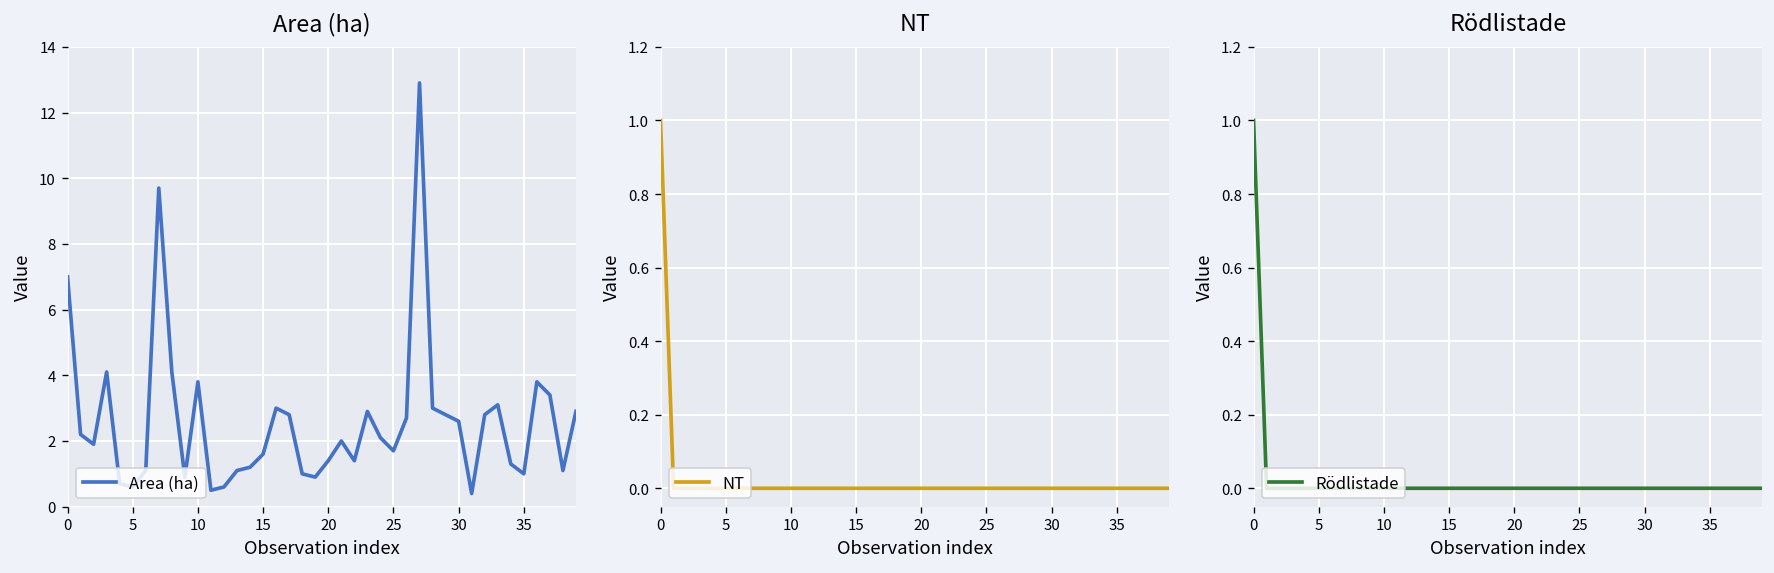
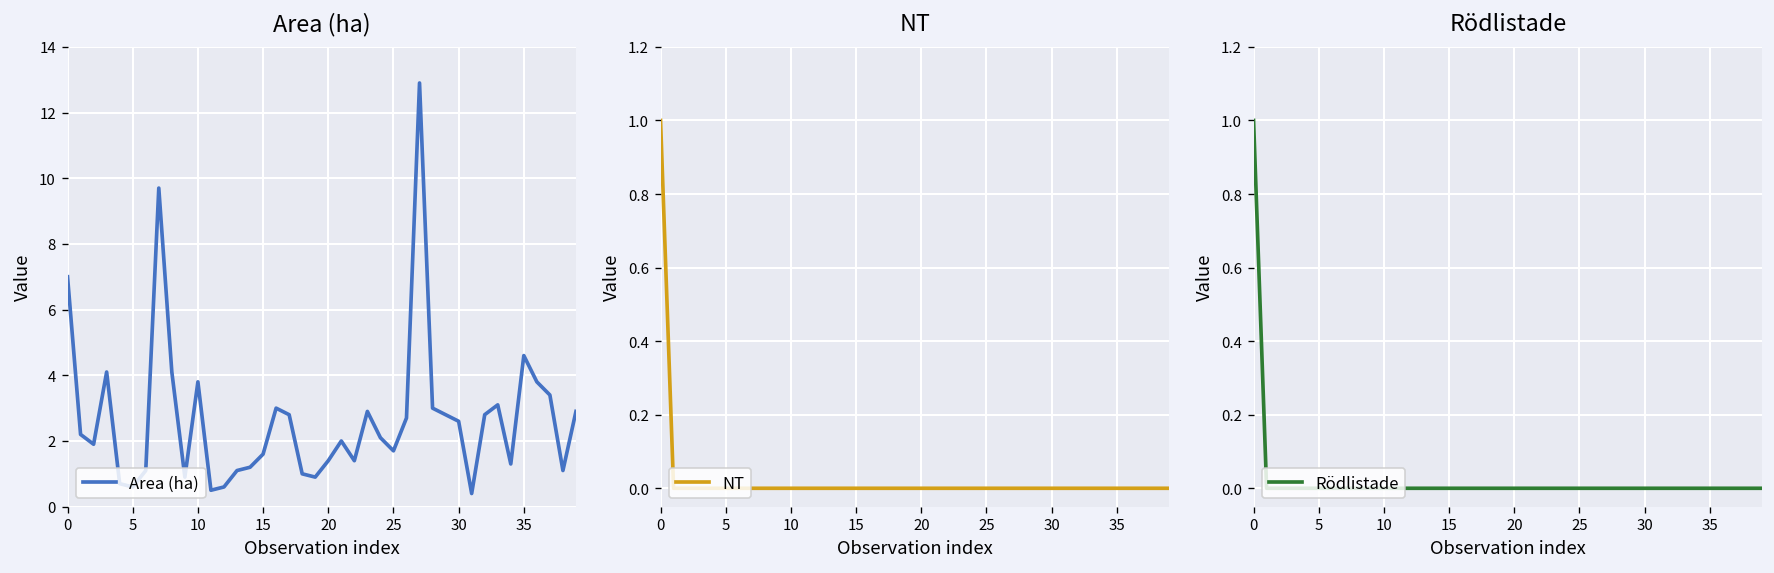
  {
    "Area (ha)": {
      "0": 7.0,
      "10": 3.8,
      "15": 1.6,
      "20": 1.4,
      "25": 1.7,
      "30": 2.6,
-     "35": 1.0
+     "35": 4.6
    },
    "NT": {
      "0": 1.00,
      "10": 0.00,
      "15": 0.00,
      "20": 0.00,
      "25": 0.00,
      "30": 0.00,
      "35": 0.00
    },
    "Rödlistade": {
      "0": 1.00,
      "15": 0.00,
      "20": 0.00,
      "25": 0.00,
      "30": 0.00,
      "35": 0.00
    }
  }
